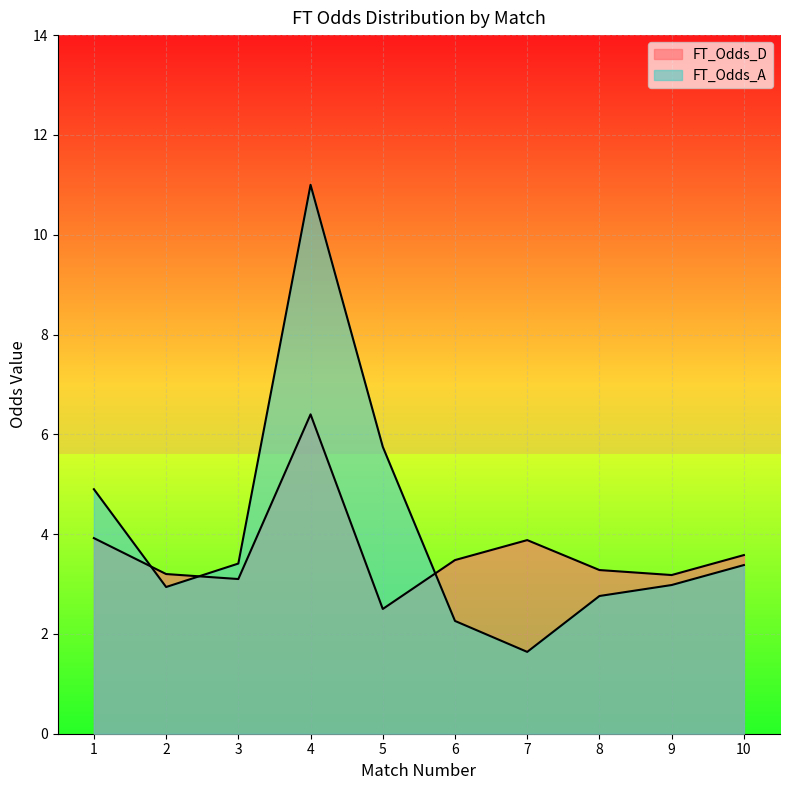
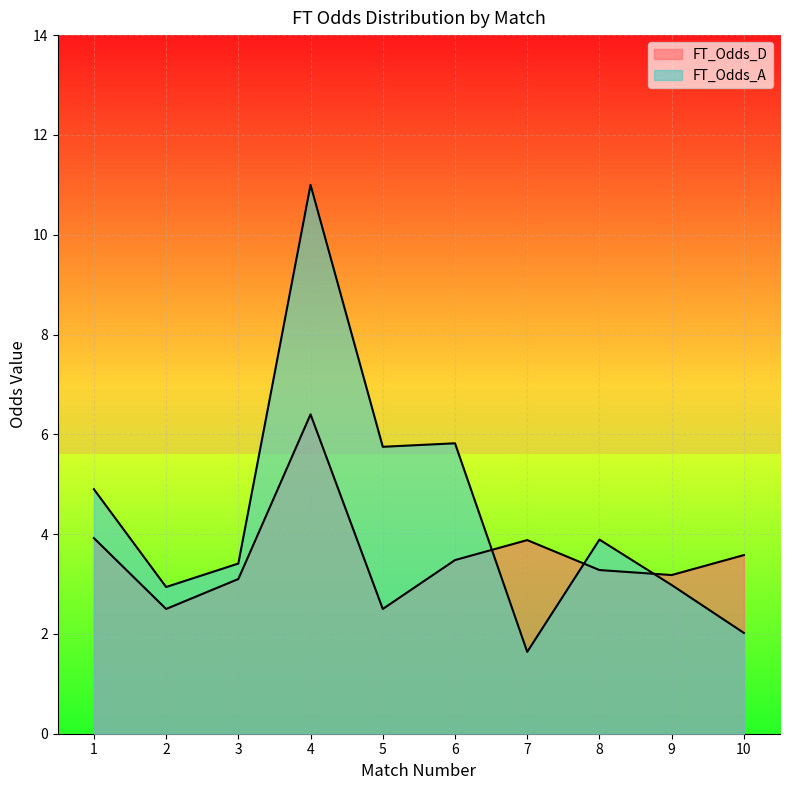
  {
    "FT_Odds_D": {
      "1": 3.9,
-     "2": 3.2,
+     "2": 2.5,
      "3": 3.1,
      "4": 6.4,
      "5": 2.5,
      "6": 3.5,
      "7": 3.9,
      "8": 3.3,
      "9": 3.2,
      "10": 3.6
    },
    "FT_Odds_A": {
      "1": 4.9,
      "2": 2.9,
      "3": 3.4,
      "4": 11.0,
      "5": 5.8,
-     "6": 2.3,
+     "6": 5.8,
      "7": 1.6,
-     "8": 2.8,
+     "8": 3.9,
      "9": 3.0,
-     "10": 3.4
+     "10": 2.0
    }
  }
